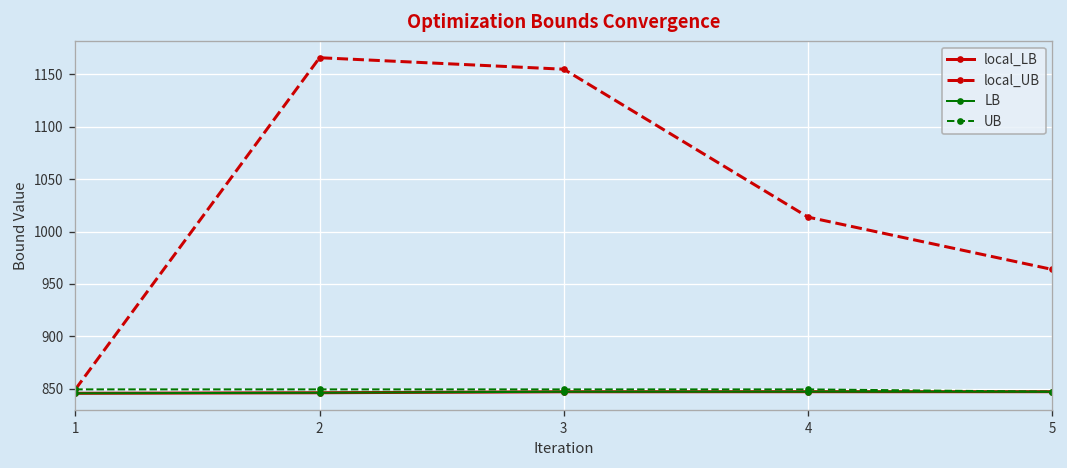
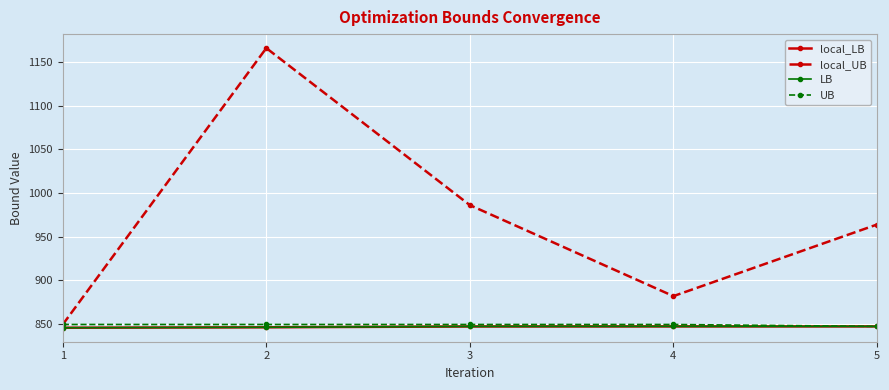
  {
    "local_UB": {
      "2": 1170,
-     "3": 1150,
-     "4": 1010,
+     "3": 990,
+     "4": 880,
      "5": 960
    }
  }
